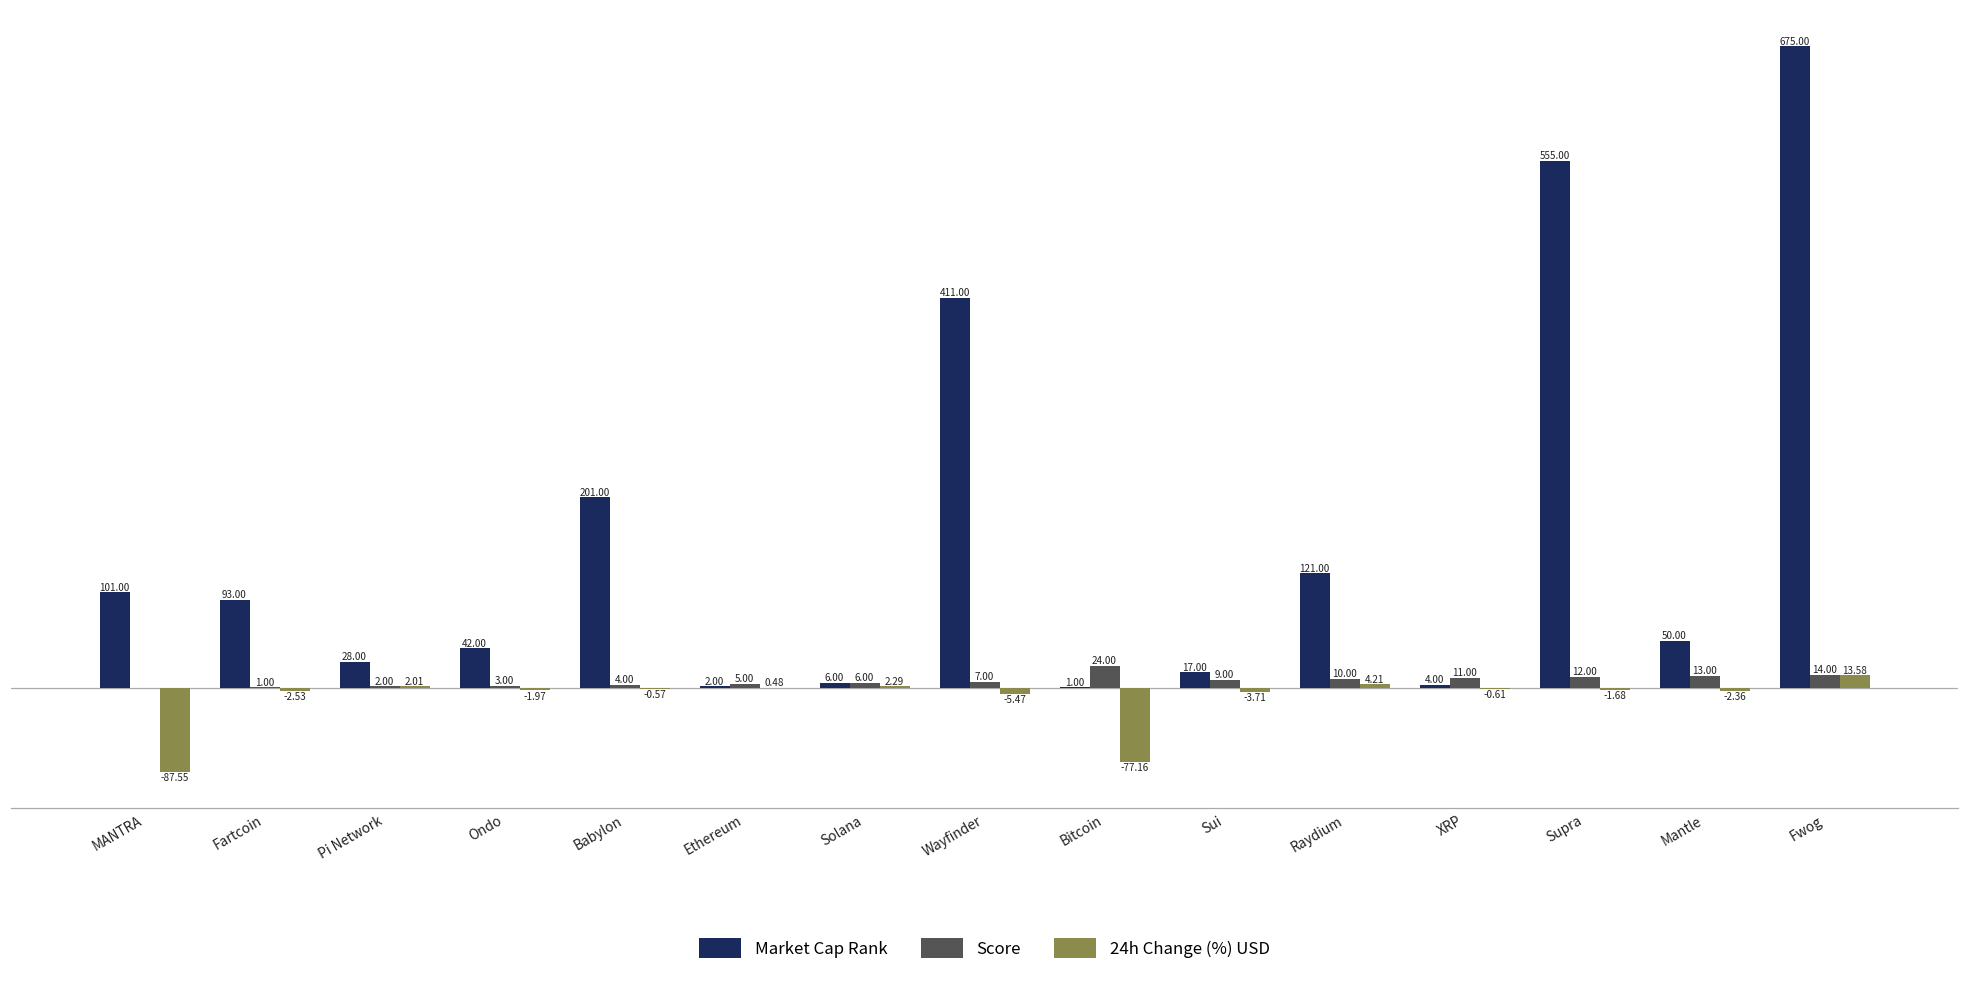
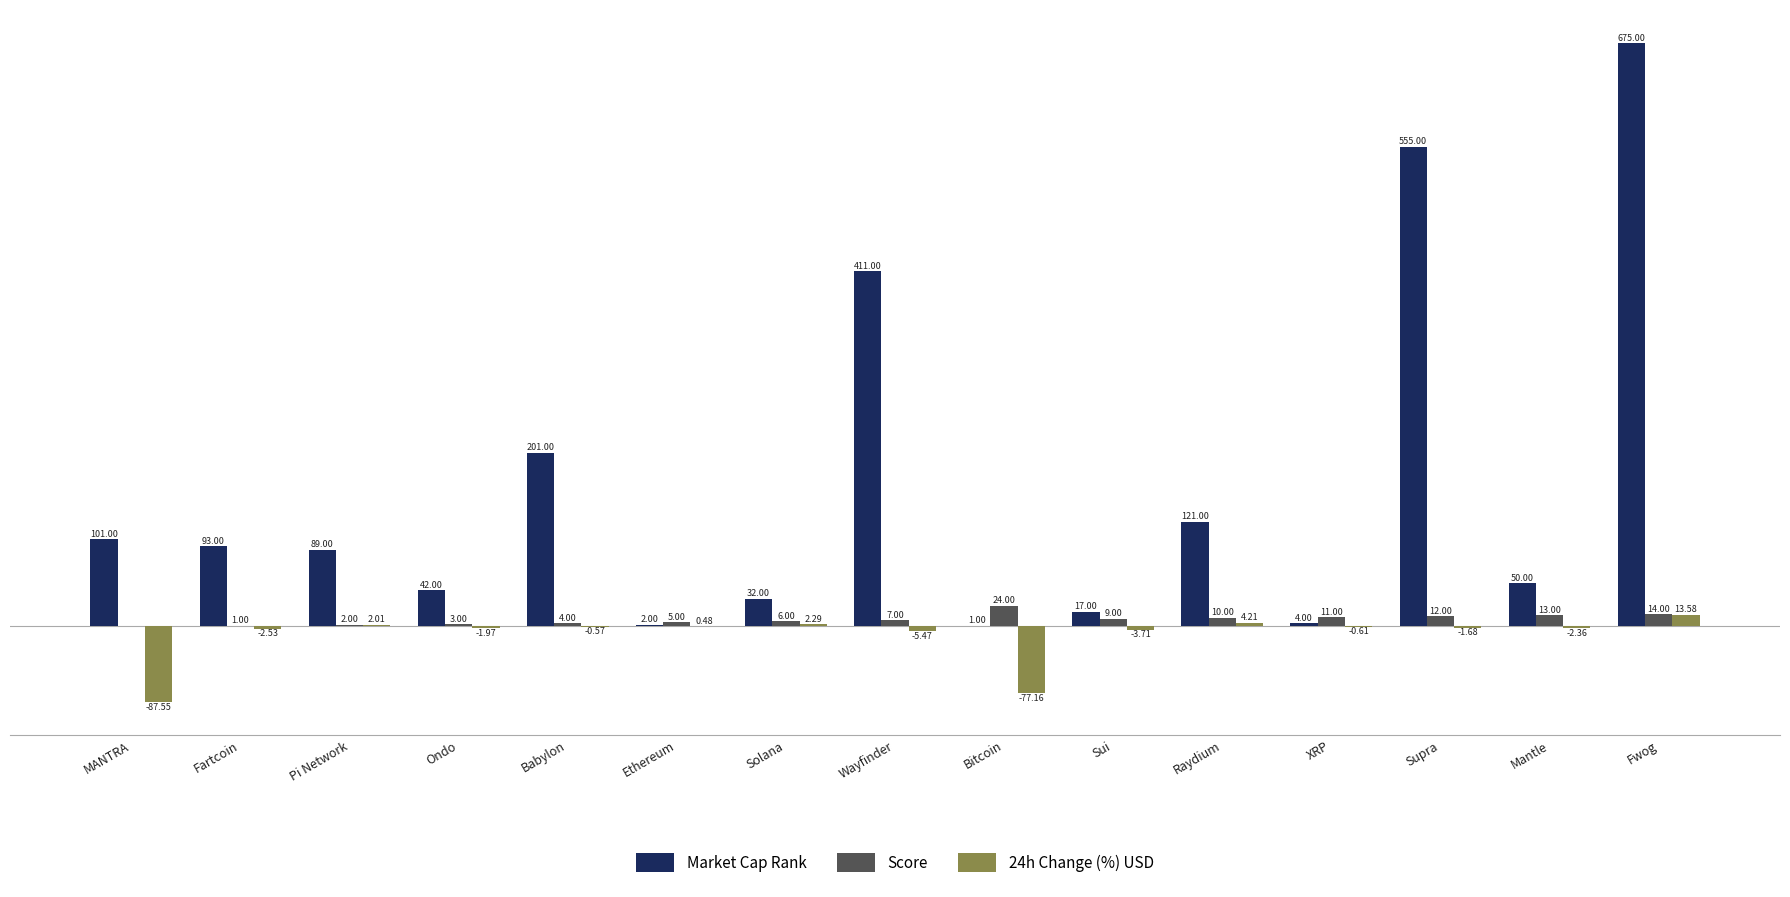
  {
    "Market Cap Rank": {
      "MANTRA": 101.00,
      "Fartcoin": 93.00,
-     "Pi Network": 28.00,
+     "Pi Network": 89.00,
      "Ondo": 42.00,
      "Babylon": 201.00,
      "Ethereum": 2.00,
-     "Solana": 6.00,
+     "Solana": 32.00,
      "Wayfinder": 411.00,
      "Bitcoin": 1.00,
      "Sui": 17.00,
      "Raydium": 121.00,
      "XRP": 4.00,
      "Supra": 555.00,
      "Mantle": 50.00,
      "Fwog": 675.00
    },
    "Score": {
      "Fartcoin": 1.00,
      "Pi Network": 2.00,
      "Ondo": 3.00,
      "Babylon": 4.00,
      "Ethereum": 5.00,
      "Solana": 6.00,
      "Wayfinder": 7.00,
      "Bitcoin": 24.00,
      "Sui": 9.00,
      "Raydium": 10.00,
      "XRP": 11.00,
      "Supra": 12.00,
      "Mantle": 13.00,
      "Fwog": 14.00
    },
    "24h Change (%) USD": {
      "MANTRA": -87.55,
      "Fartcoin": -2.53,
      "Pi Network": 2.01,
      "Ondo": -1.97,
      "Babylon": -0.57,
      "Ethereum": 0.48,
      "Solana": 2.29,
      "Wayfinder": -5.47,
      "Bitcoin": -77.16,
      "Sui": -3.71,
      "Raydium": 4.21,
      "XRP": -0.61,
      "Supra": -1.68,
      "Mantle": -2.36,
      "Fwog": 13.58
    }
  }
